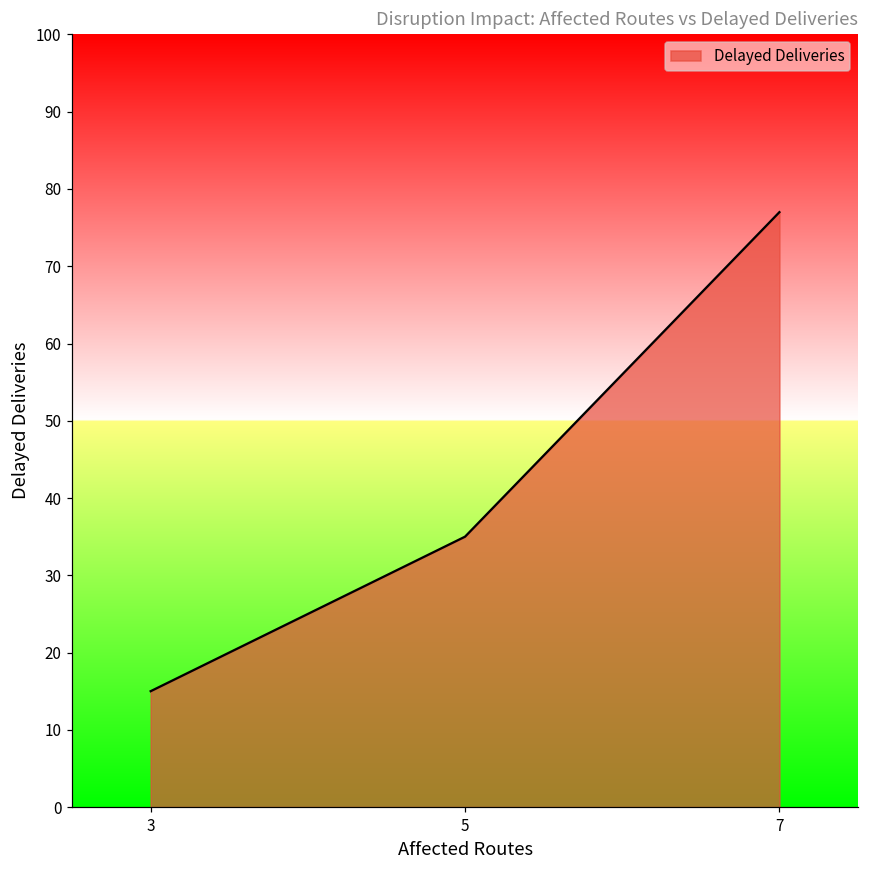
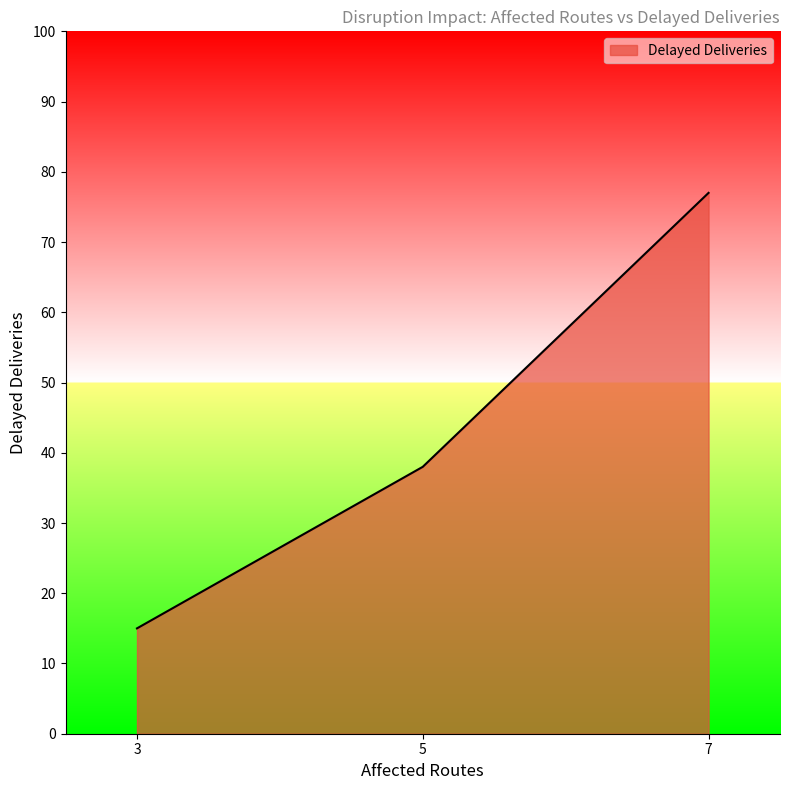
  {
    "3": 15,
-   "5": 35,
+   "5": 38,
    "7": 77
  }
